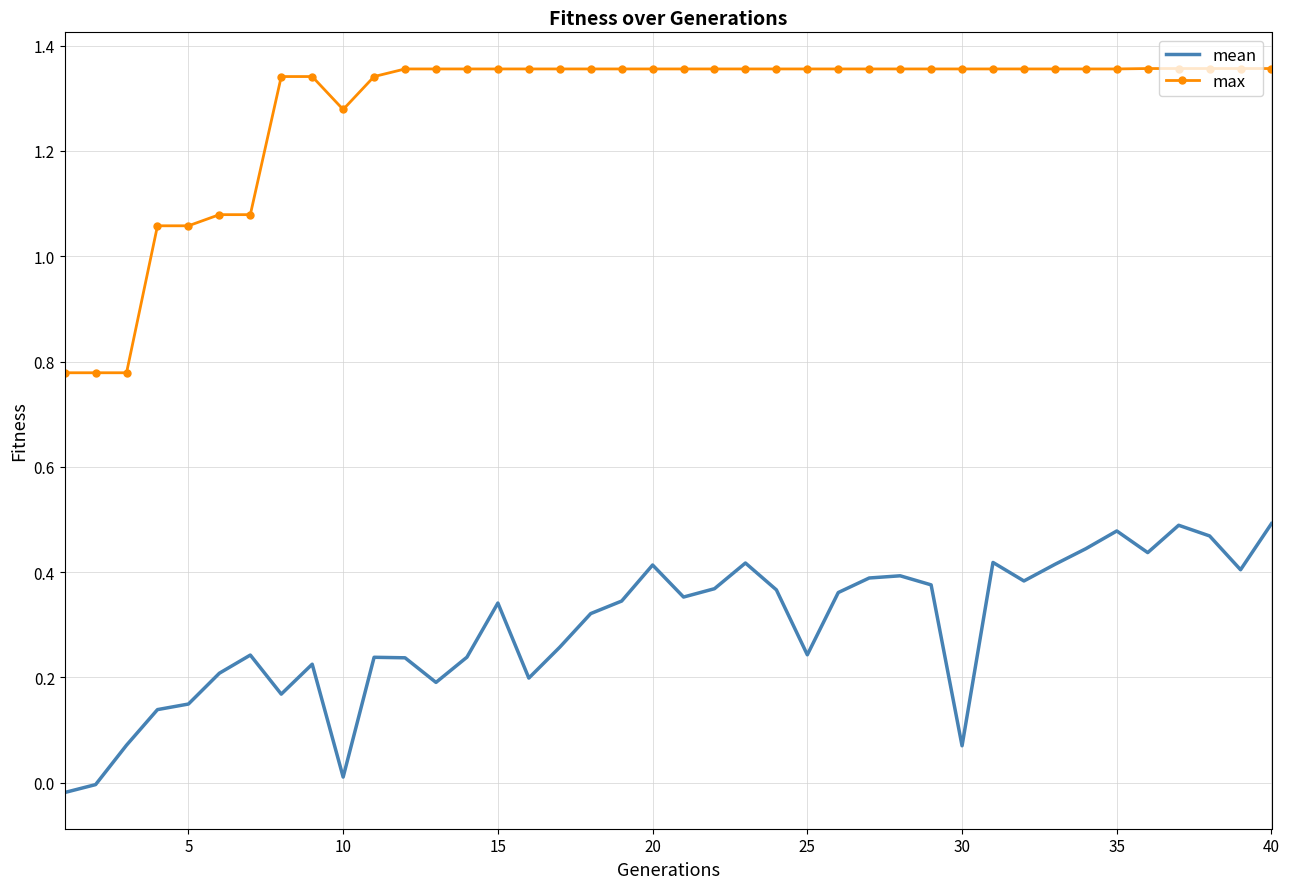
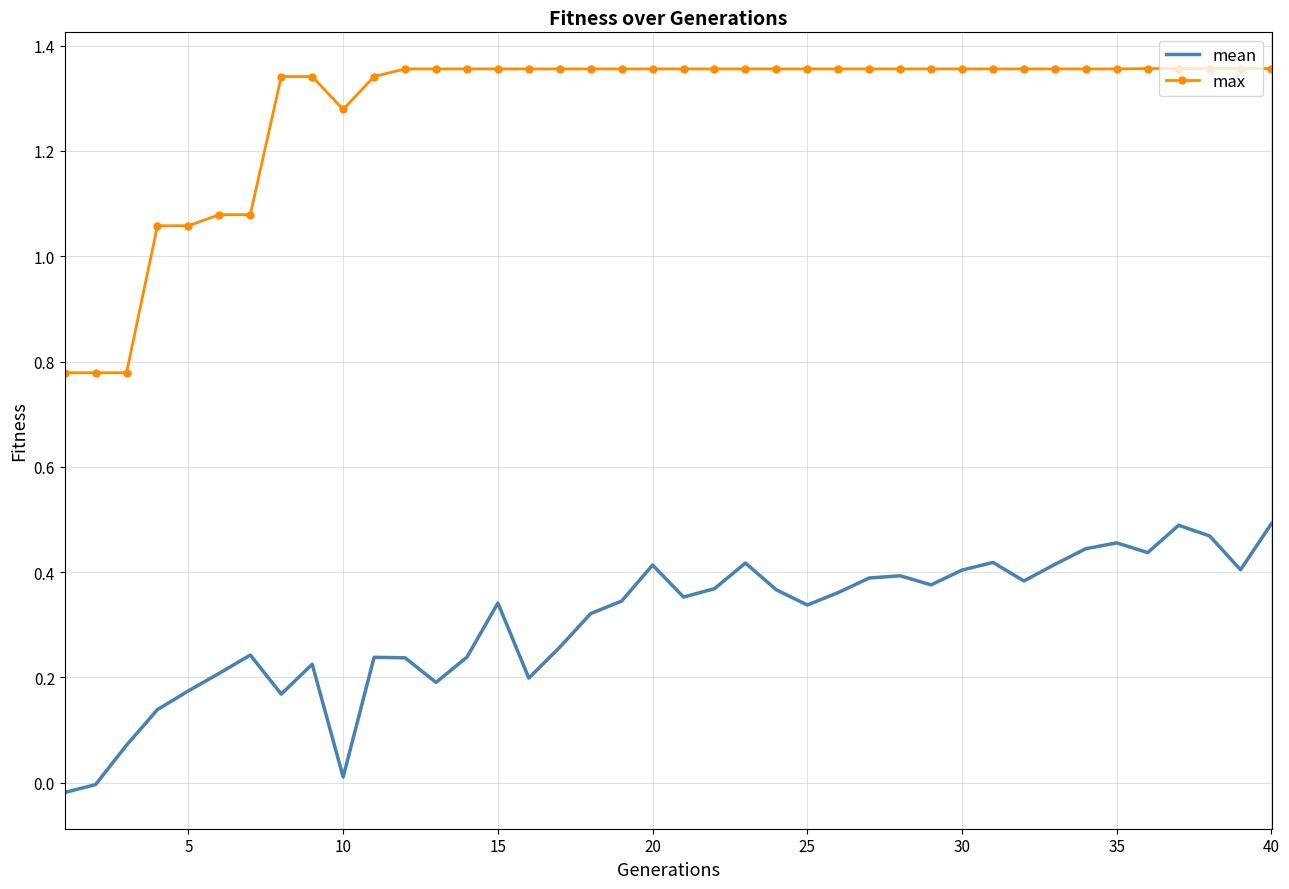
  {
    "mean": {
-     "5": 0.15,
+     "5": 0.17,
      "10": 0.01,
      "15": 0.34,
      "20": 0.41,
-     "25": 0.24,
-     "30": 0.07,
-     "35": 0.48,
+     "25": 0.34,
+     "30": 0.40,
+     "35": 0.46,
      "40": 0.49
    },
    "max": {
      "5": 1.06,
      "10": 1.28,
      "15": 1.36,
      "20": 1.36,
      "25": 1.36,
      "30": 1.36,
      "35": 1.36,
      "40": 1.36
    }
  }
